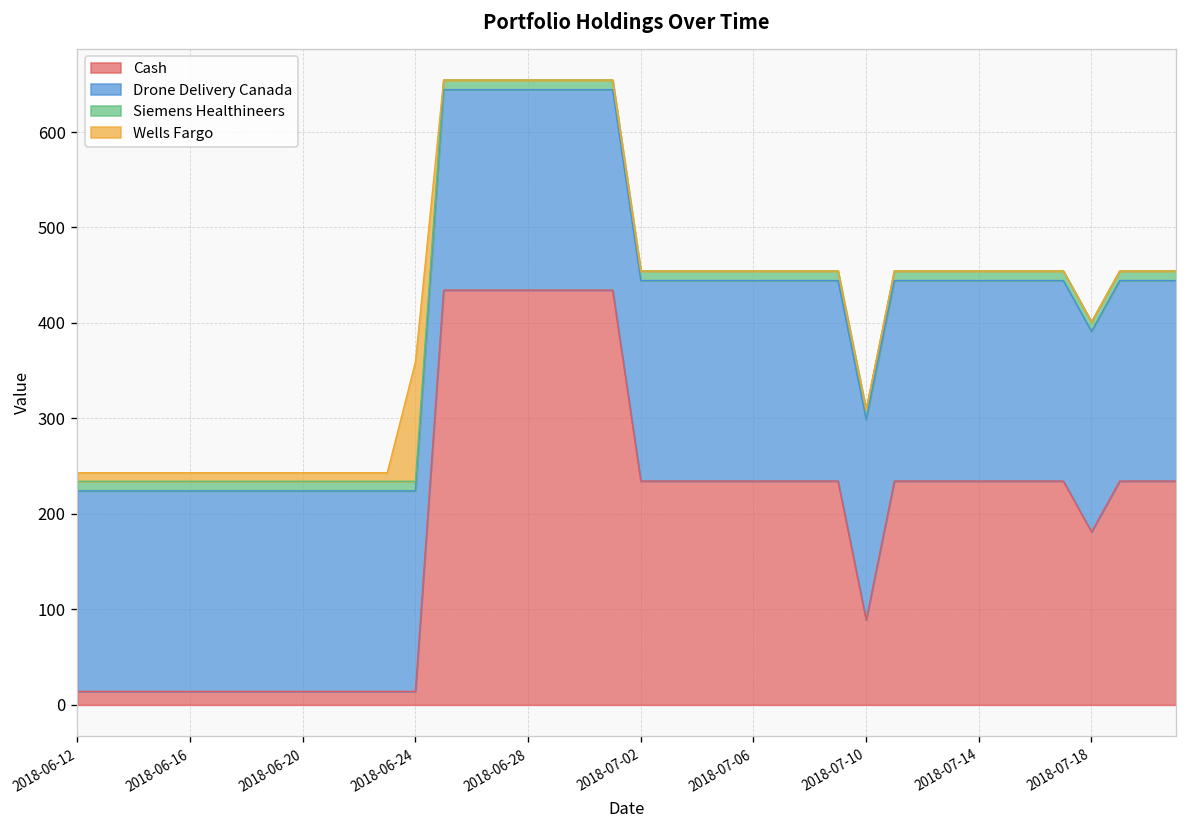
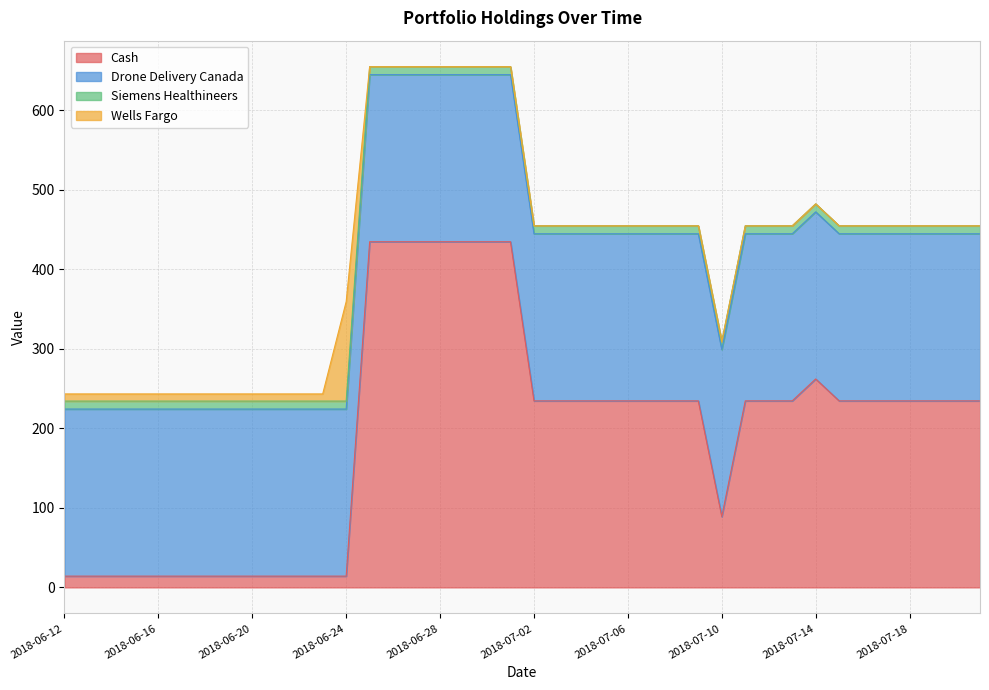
  {
    "Cash": {
      "2018-06-12": 10,
      "2018-06-16": 10,
      "2018-06-20": 10,
      "2018-06-24": 10,
      "2018-06-28": 430,
      "2018-07-02": 230,
      "2018-07-06": 230,
      "2018-07-10": 90,
-     "2018-07-14": 230,
-     "2018-07-18": 180
+     "2018-07-14": 260,
+     "2018-07-18": 230
    },
    "Drone Delivery Canada": {
      "2018-06-12": 210,
      "2018-06-16": 210,
      "2018-06-20": 210,
      "2018-06-24": 210,
      "2018-06-28": 210,
      "2018-07-02": 210,
      "2018-07-06": 210,
      "2018-07-10": 210,
      "2018-07-14": 210,
      "2018-07-18": 210
    },
    "Siemens Healthineers": {
      "2018-06-12": 10,
      "2018-06-16": 10,
      "2018-06-20": 10,
      "2018-06-24": 10
    },
    "Wells Fargo": {
      "2018-06-12": 10,
      "2018-06-16": 10,
      "2018-06-20": 10,
      "2018-06-24": 130
    }
  }
